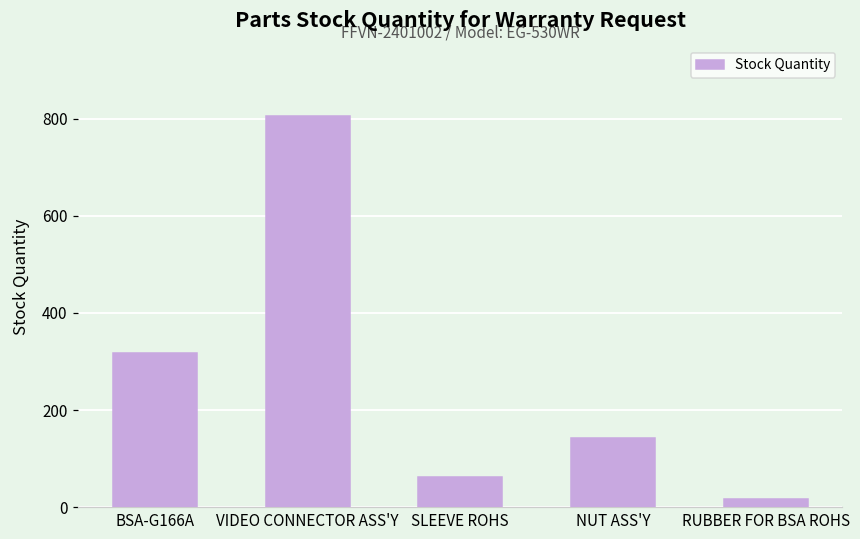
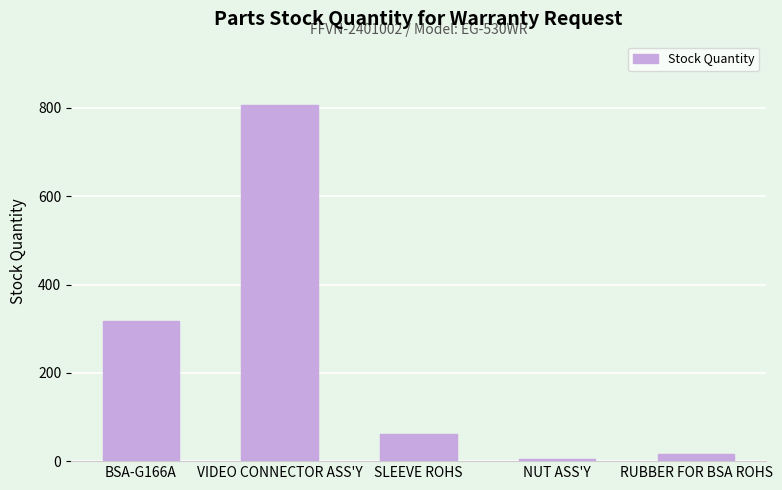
  {
    "BSA-G166A": 320,
    "VIDEO CONNECTOR ASS'Y": 810,
    "SLEEVE ROHS": 60,
-   "NUT ASS'Y": 140,
+   "NUT ASS'Y": 0,
    "RUBBER FOR BSA ROHS": 20
  }
